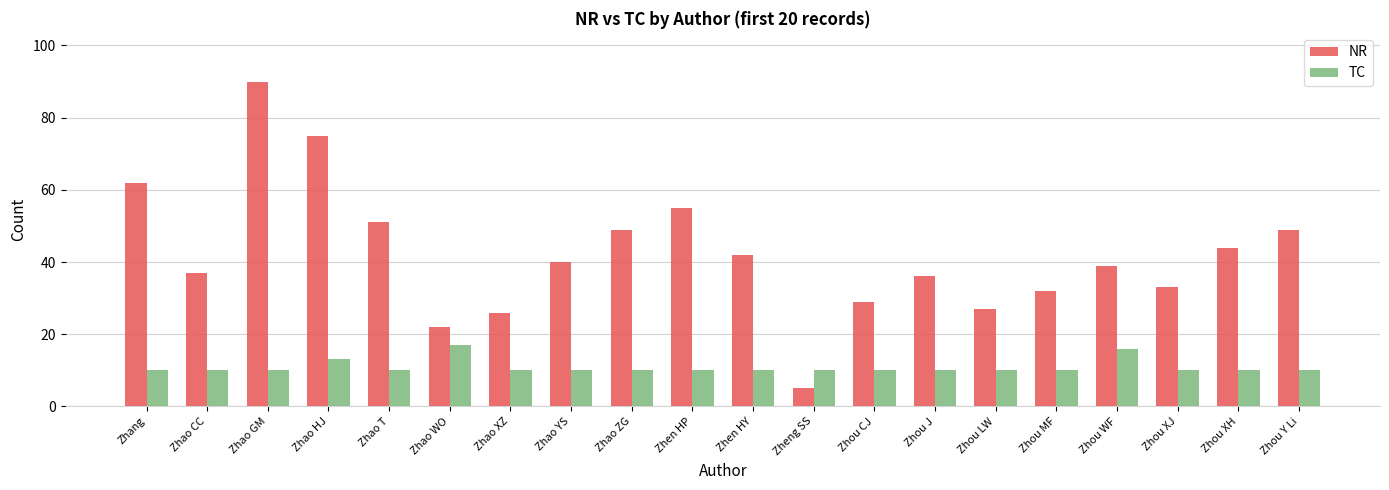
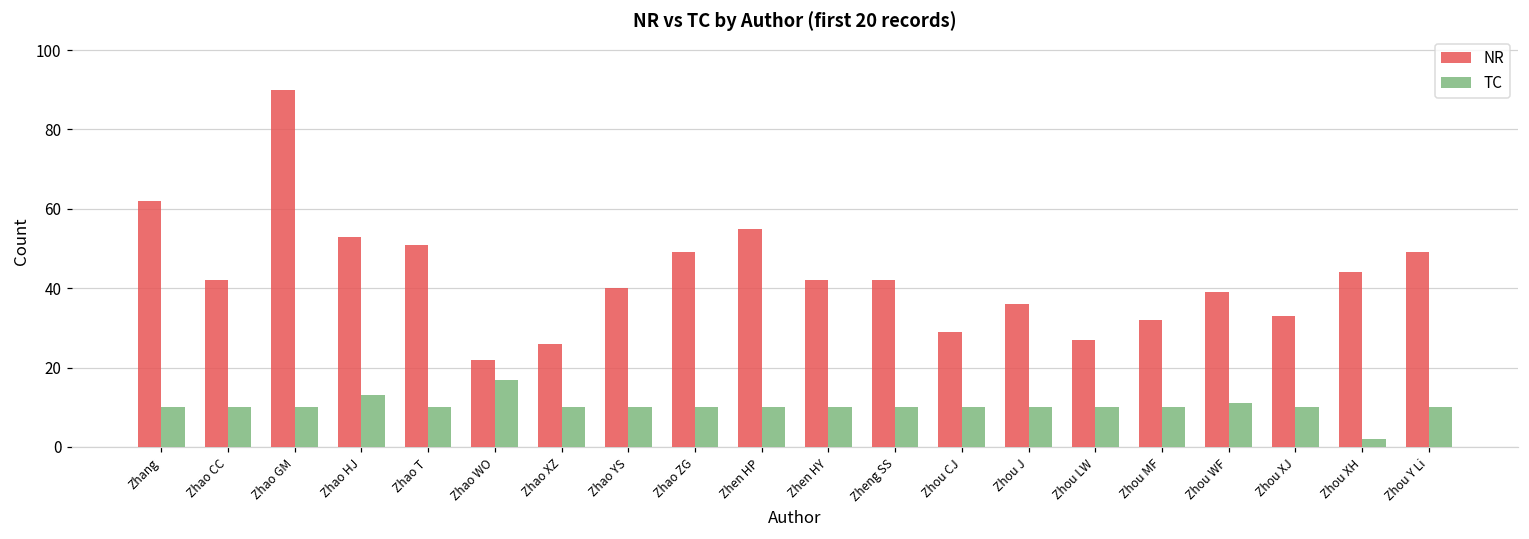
  {
    "NR": {
      "Zhang": 62,
-     "Zhao CC": 37,
+     "Zhao CC": 42,
      "Zhao GM": 90,
-     "Zhao HJ": 75,
+     "Zhao HJ": 53,
      "Zhao T": 51,
      "Zhao WO": 22,
      "Zhao XZ": 26,
      "Zhao YS": 40,
      "Zhao ZG": 49,
      "Zhen HP": 55,
      "Zhen HY": 42,
-     "Zheng SS": 5,
+     "Zheng SS": 42,
      "Zhou CJ": 29,
      "Zhou J": 36,
      "Zhou LW": 27,
      "Zhou MF": 32,
      "Zhou WF": 39,
      "Zhou XJ": 33,
      "Zhou XH": 44,
      "Zhou Y Li": 49
    },
    "TC": {
      "Zhang": 10,
      "Zhao CC": 10,
      "Zhao GM": 10,
      "Zhao HJ": 13,
      "Zhao T": 10,
      "Zhao WO": 17,
      "Zhao XZ": 10,
      "Zhao YS": 10,
      "Zhao ZG": 10,
      "Zhen HP": 10,
      "Zhen HY": 10,
      "Zheng SS": 10,
      "Zhou CJ": 10,
      "Zhou J": 10,
      "Zhou LW": 10,
      "Zhou MF": 10,
-     "Zhou WF": 16,
+     "Zhou WF": 11,
      "Zhou XJ": 10,
-     "Zhou XH": 10,
+     "Zhou XH": 2,
      "Zhou Y Li": 10
    }
  }
